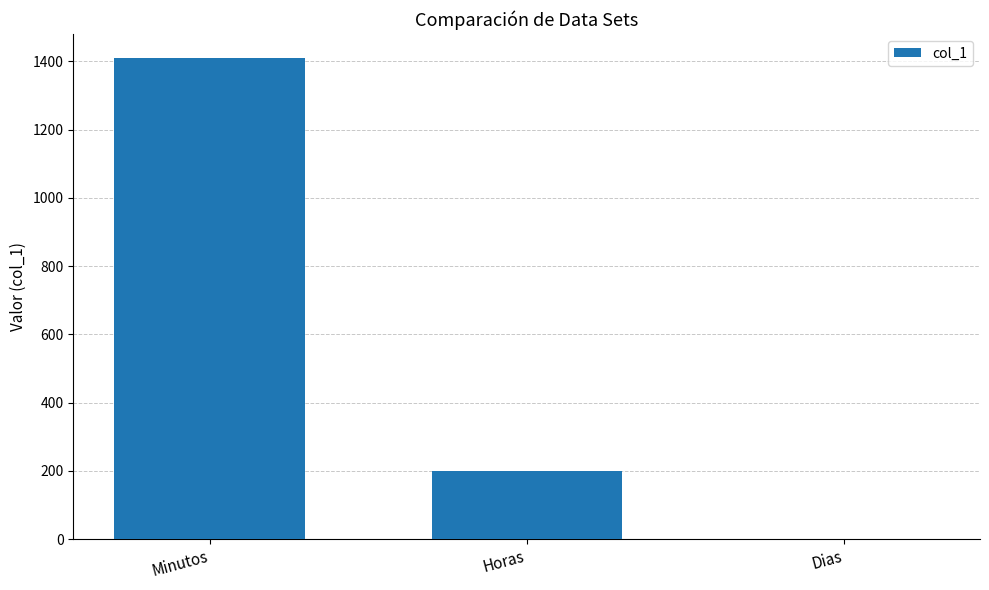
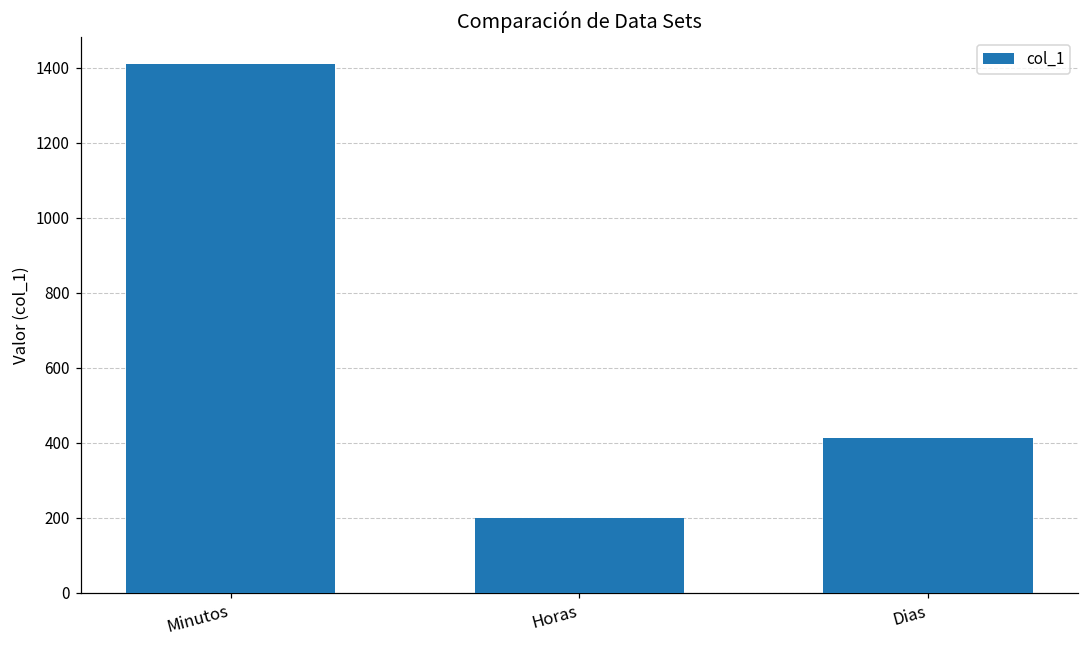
  {
    "Minutos": 1410,
    "Horas": 200,
-   "Dias": 0
+   "Dias": 410
  }
